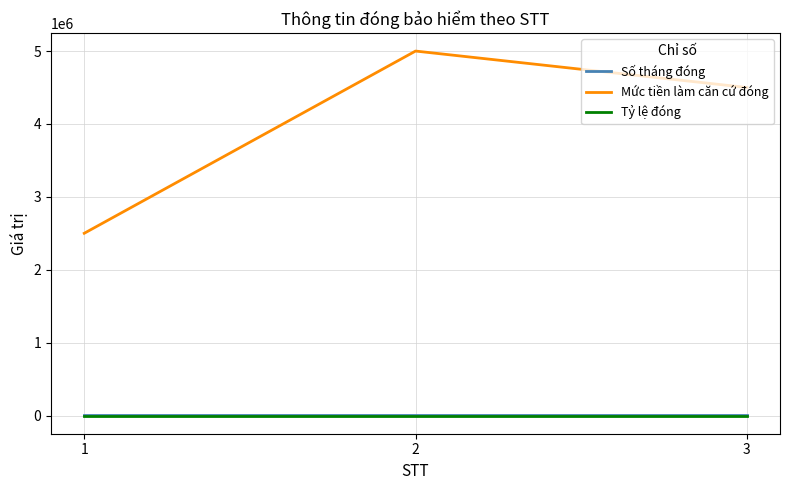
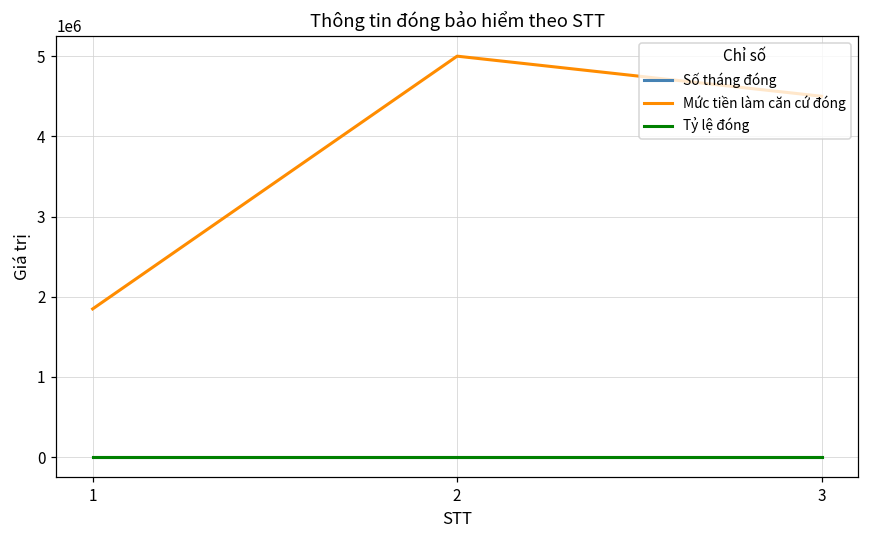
  {
    "Tỷ lệ đóng": {
      "1": 0,
      "2": 0,
      "3": 0
    },
    "Mức tiền làm căn cứ đóng": {
-     "1": 2500000,
+     "1": 1800000,
      "2": 5000000
    }
  }
